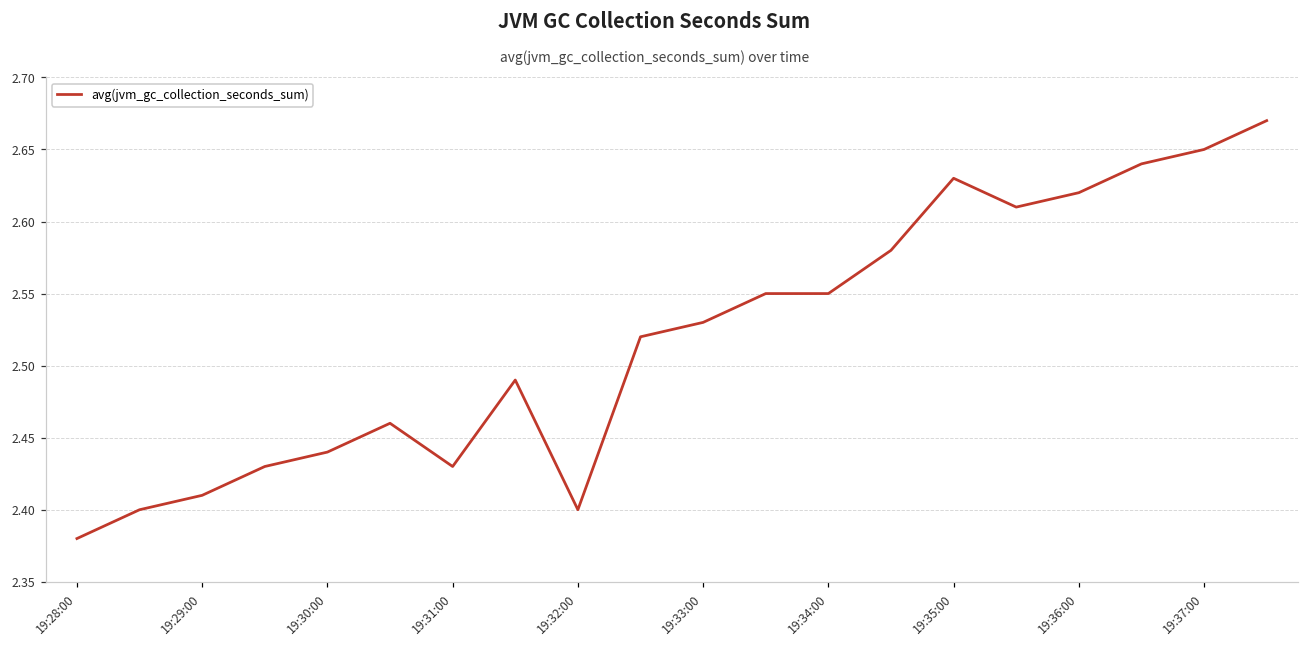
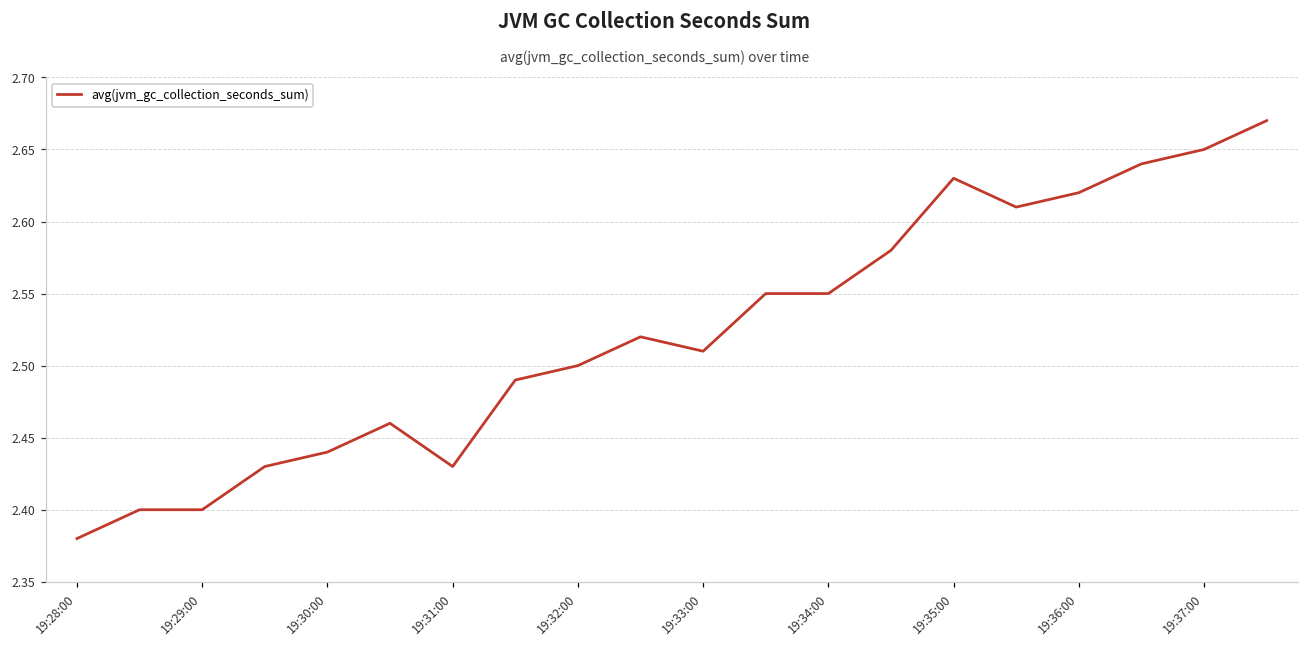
  {
    "19:28:00": 2.38,
-   "19:29:00": 2.41,
+   "19:29:00": 2.40,
    "19:30:00": 2.44,
    "19:31:00": 2.43,
-   "19:32:00": 2.4,
-   "19:33:00": 2.53,
+   "19:32:00": 2.5,
+   "19:33:00": 2.51,
    "19:34:00": 2.55,
    "19:35:00": 2.63,
    "19:36:00": 2.62,
    "19:37:00": 2.65
  }
